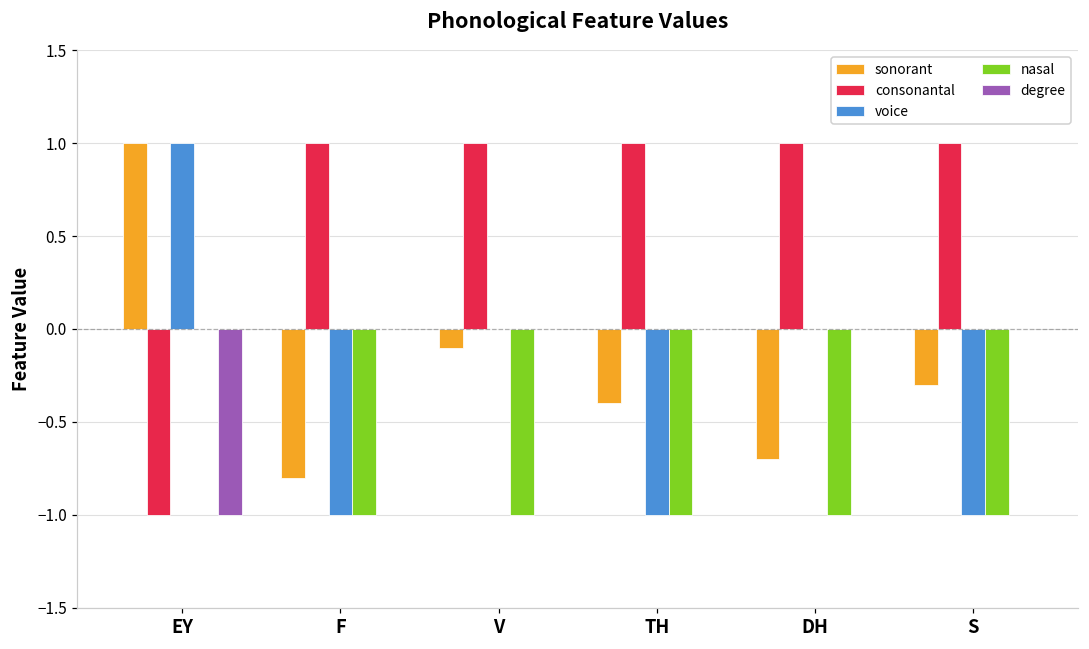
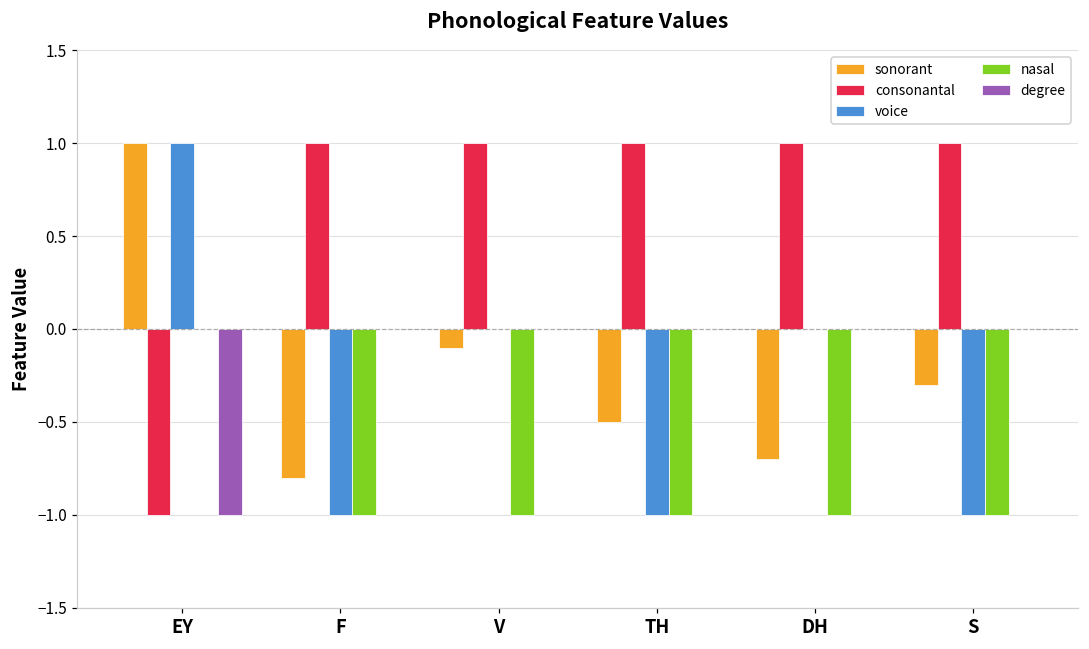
  {
    "sonorant": {
      "EY": 1.0,
      "F": -0.8,
      "V": -0.1,
-     "TH": -0.4,
+     "TH": -0.5,
      "DH": -0.7,
      "S": -0.3
    },
    "consonantal": {
      "EY": -1.0,
      "F": 1.0,
      "V": 1.0,
      "TH": 1.0,
      "DH": 1.0,
      "S": 1.0
    },
    "voice": {
      "EY": 1.0,
      "F": -1.0,
      "V": 0.0,
      "TH": -1.0,
      "DH": 0.0,
      "S": -1.0
    },
    "nasal": {
      "EY": 0.0,
      "F": -1.0,
      "V": -1.0,
      "TH": -1.0,
      "DH": -1.0,
      "S": -1.0
    },
    "degree": {
      "EY": -1.0,
      "F": 0.0,
      "V": 0.0,
      "TH": 0.0,
      "DH": 0.0,
      "S": 0.0
    }
  }
